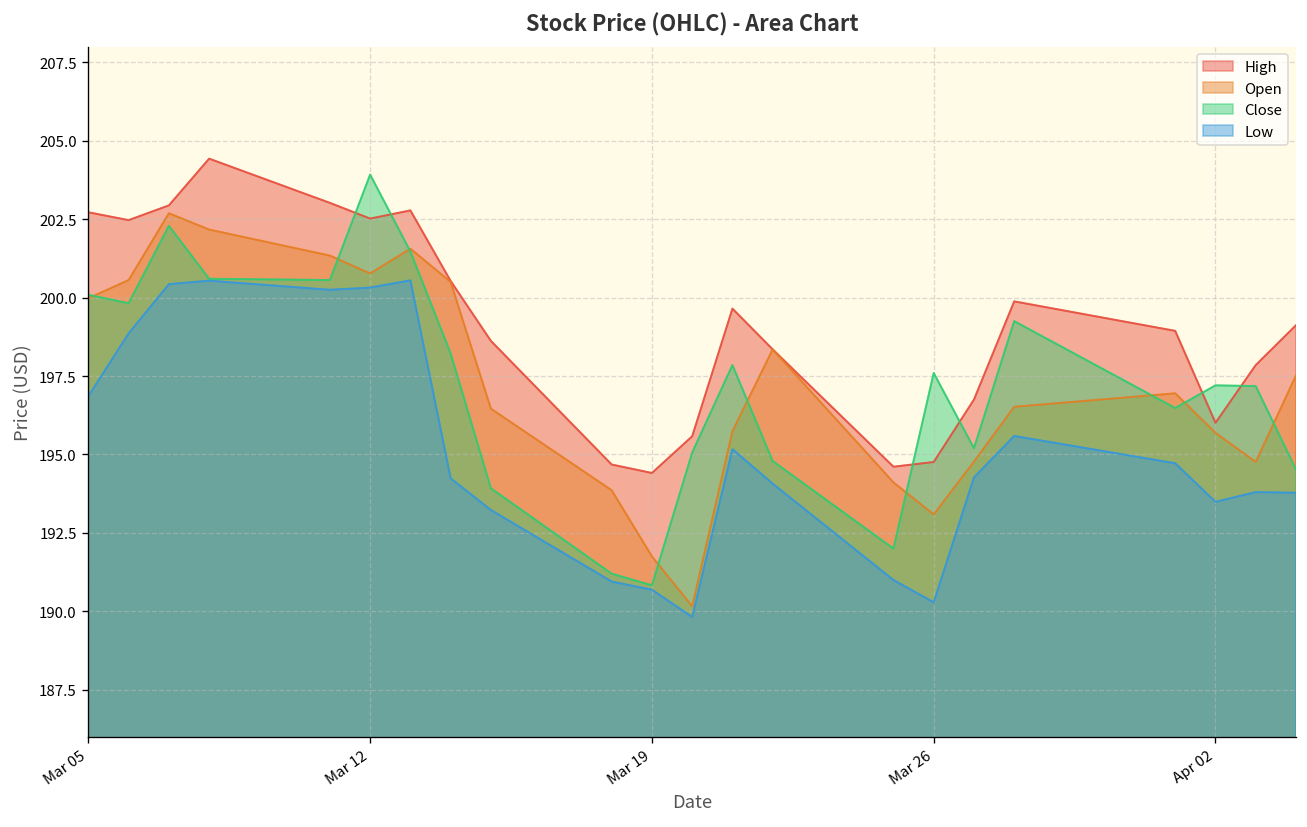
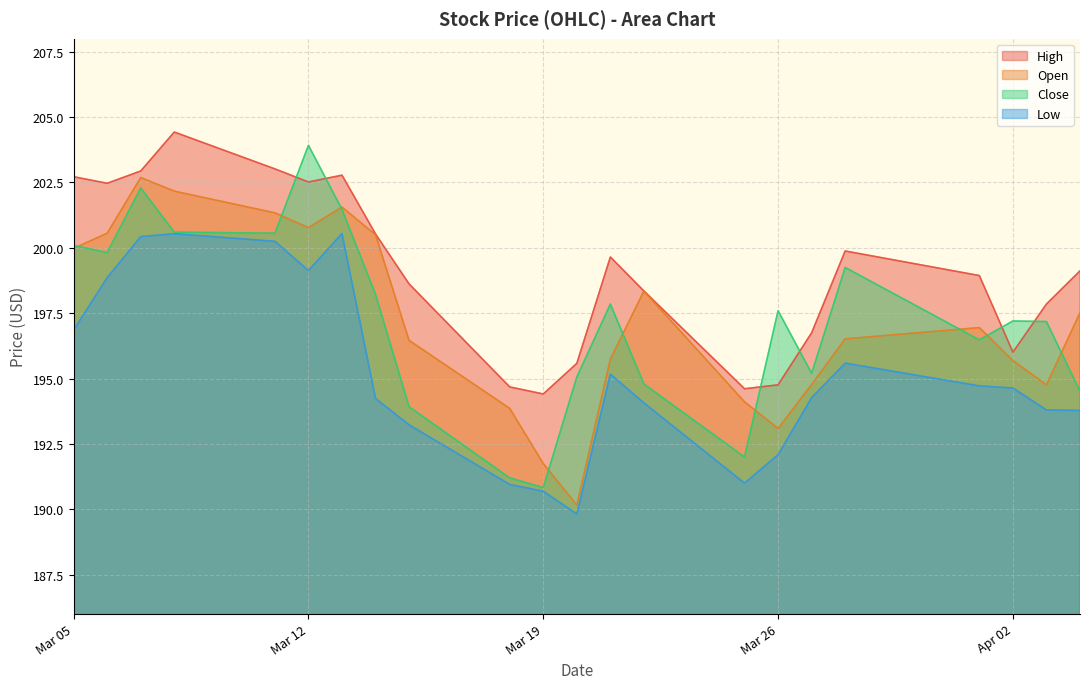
  {
    "Close": {
      "Mar 05": 200.1,
      "Mar 12": 203.9,
      "Mar 19": 190.8,
      "Mar 26": 197.6,
      "Apr 02": 197.2
    },
    "Low": {
      "Mar 05": 196.9,
-     "Mar 12": 200.3,
+     "Mar 12": 199.1,
      "Mar 19": 190.7,
-     "Mar 26": 190.3,
-     "Apr 02": 193.5
+     "Mar 26": 192.1,
+     "Apr 02": 194.6
    }
  }
